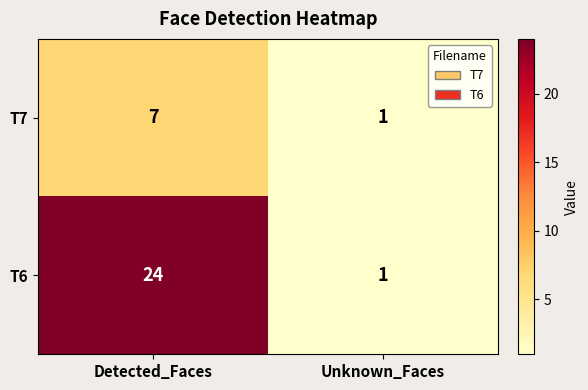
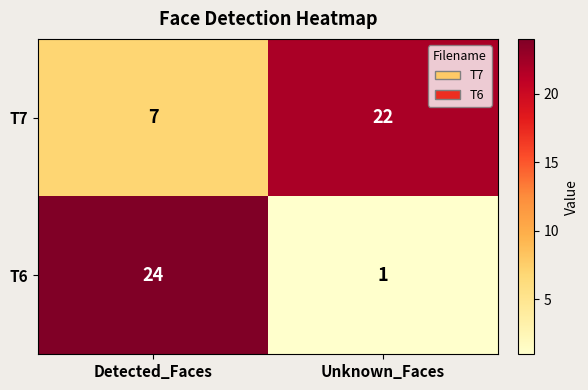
  {
    "T7": {
      "Detected_Faces": 7,
-     "Unknown_Faces": 1
+     "Unknown_Faces": 22
    },
    "T6": {
      "Detected_Faces": 24,
      "Unknown_Faces": 1
    }
  }
